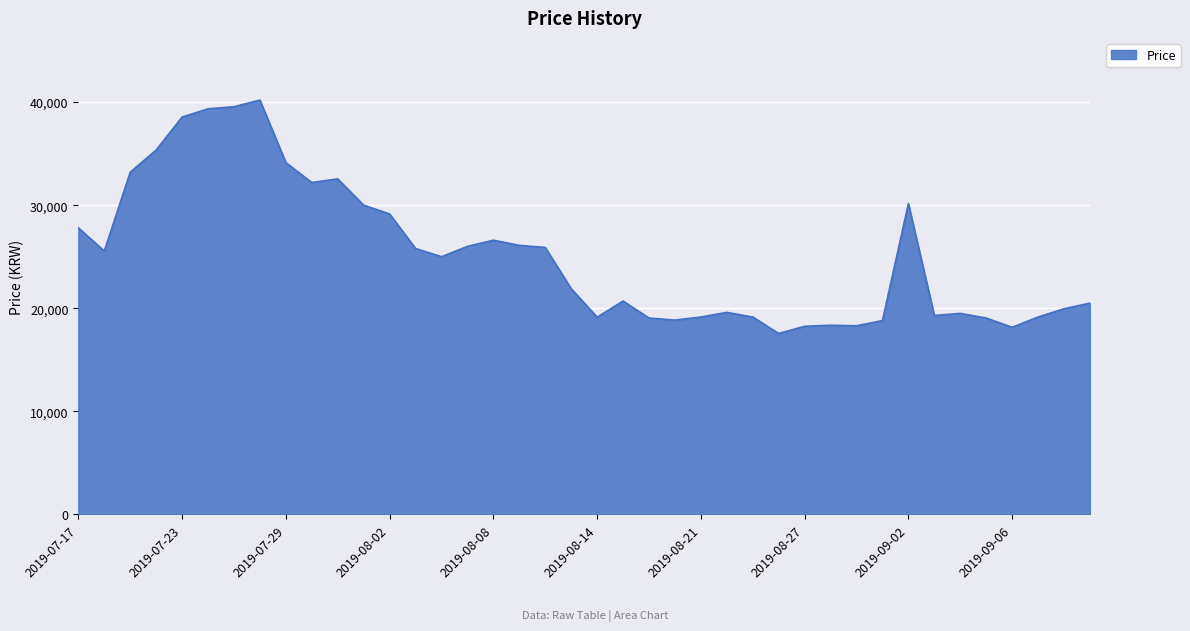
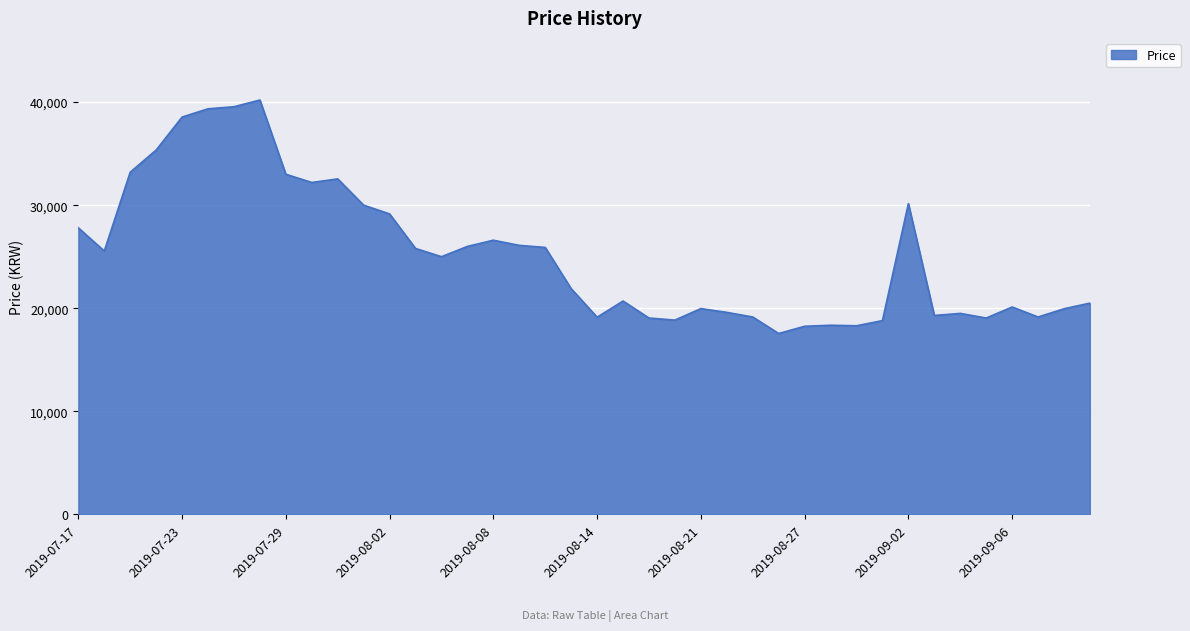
  {
    "2019-07-17": "27,800",
    "2019-07-23": "38,600",
-   "2019-07-29": "34,100",
+   "2019-07-29": "33,000",
    "2019-08-02": "29,200",
    "2019-08-08": "26,600",
    "2019-08-14": "19,100",
-   "2019-08-21": "19,200",
+   "2019-08-21": "20,000",
    "2019-08-27": "18,300",
    "2019-09-02": "30,200",
-   "2019-09-06": "18,200"
+   "2019-09-06": "20,100"
  }
